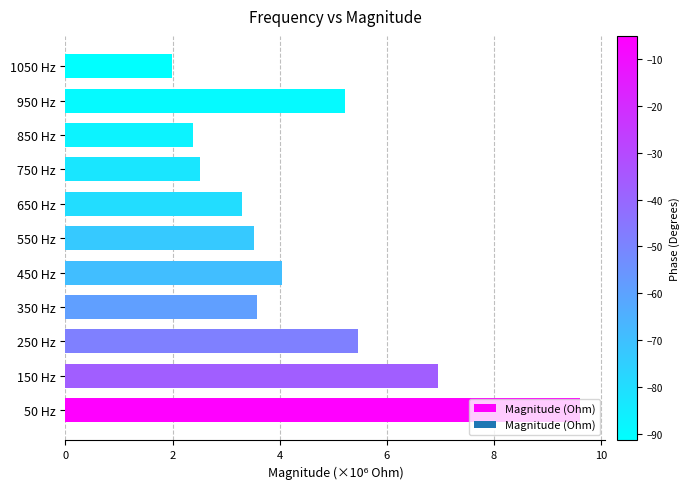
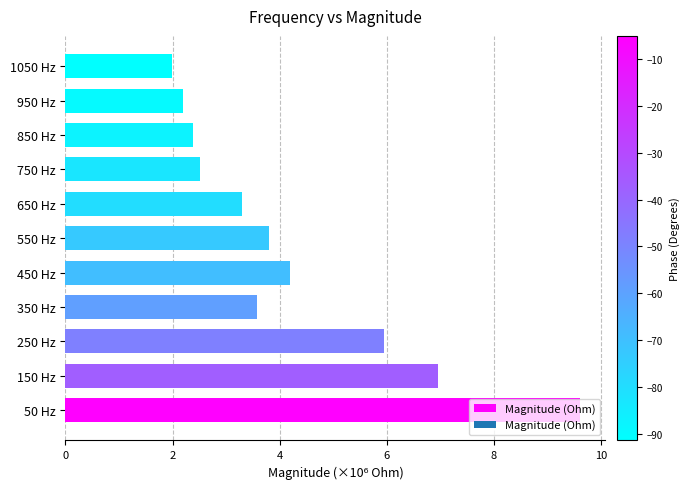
  {
    "1050 Hz": 2.0,
-   "950 Hz": 5.2,
+   "950 Hz": 2.2,
    "850 Hz": 2.4,
    "750 Hz": 2.5,
    "650 Hz": 3.3,
-   "550 Hz": 3.5,
-   "450 Hz": 4.0,
+   "550 Hz": 3.8,
+   "450 Hz": 4.2,
    "350 Hz": 3.6,
-   "250 Hz": 5.5,
+   "250 Hz": 5.9,
    "150 Hz": 7.0
  }
